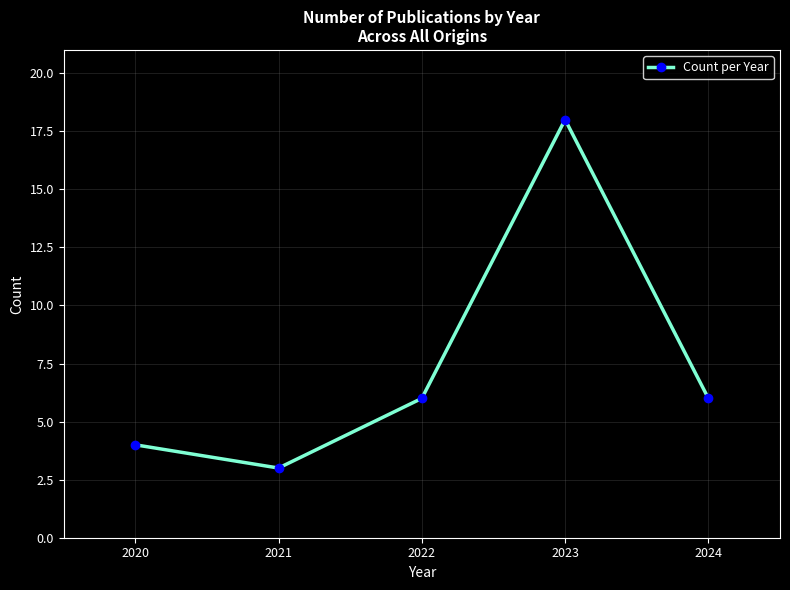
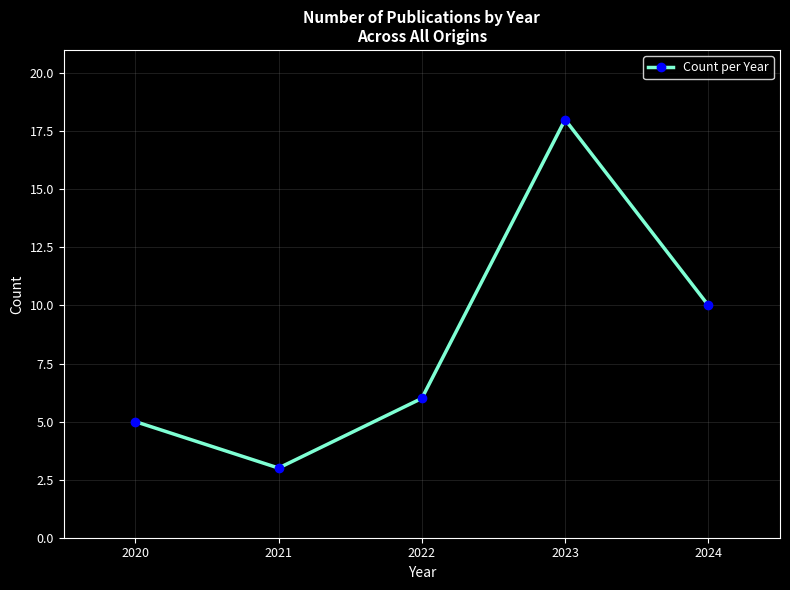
  {
-   "2020": 4,
+   "2020": 5,
    "2021": 3,
    "2022": 6,
    "2023": 18,
-   "2024": 6
+   "2024": 10
  }
